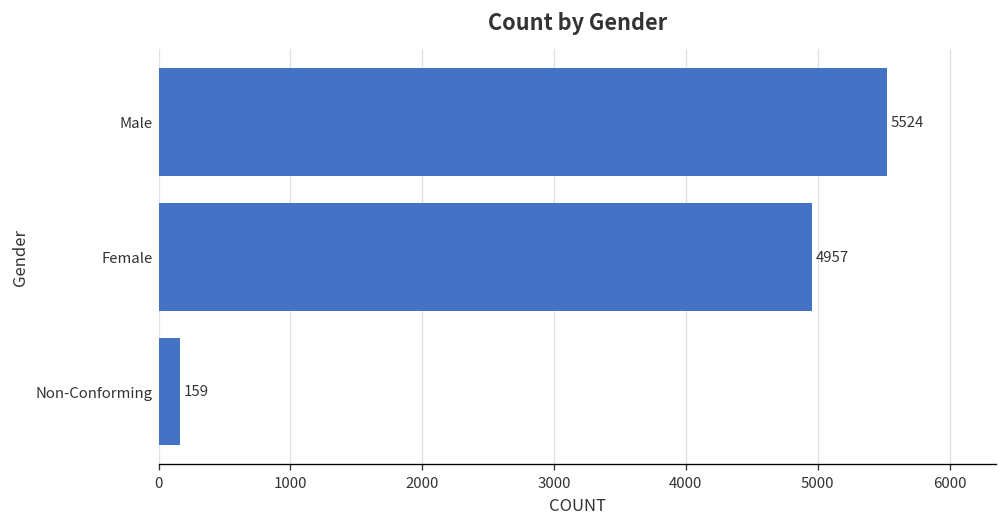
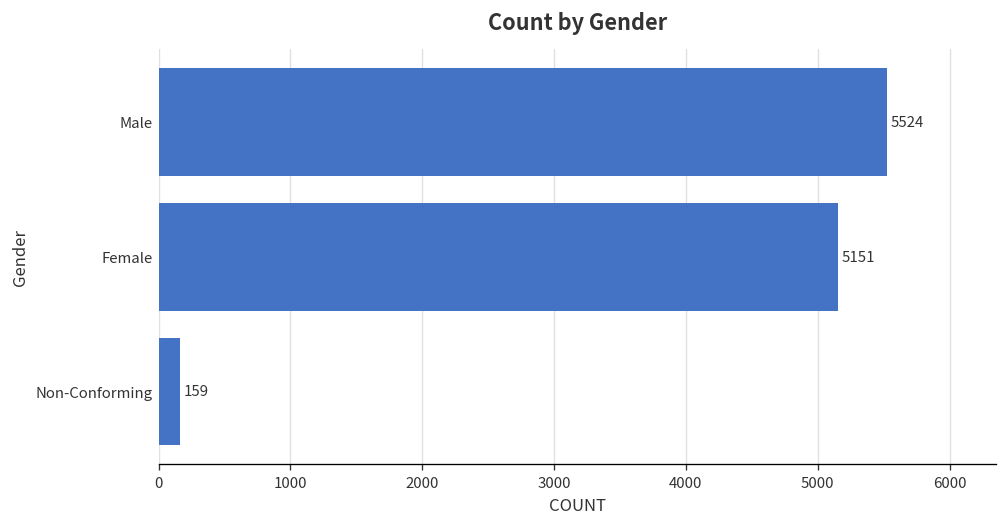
  {
    "Male": 5524,
-   "Female": 4957,
+   "Female": 5151,
    "Non-Conforming": 159
  }
